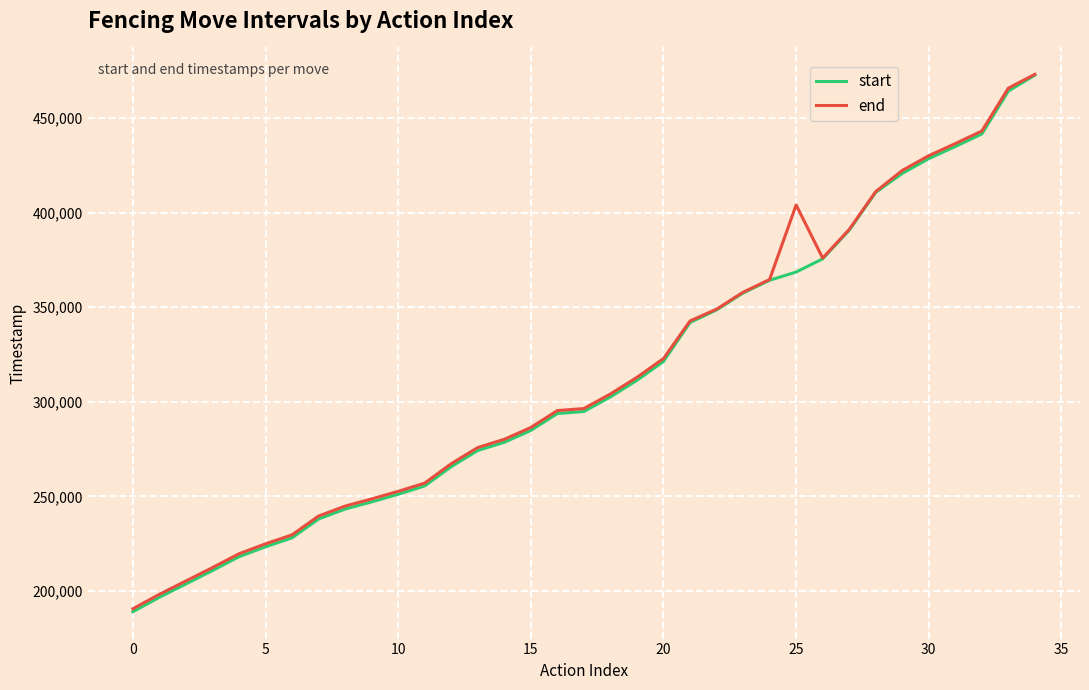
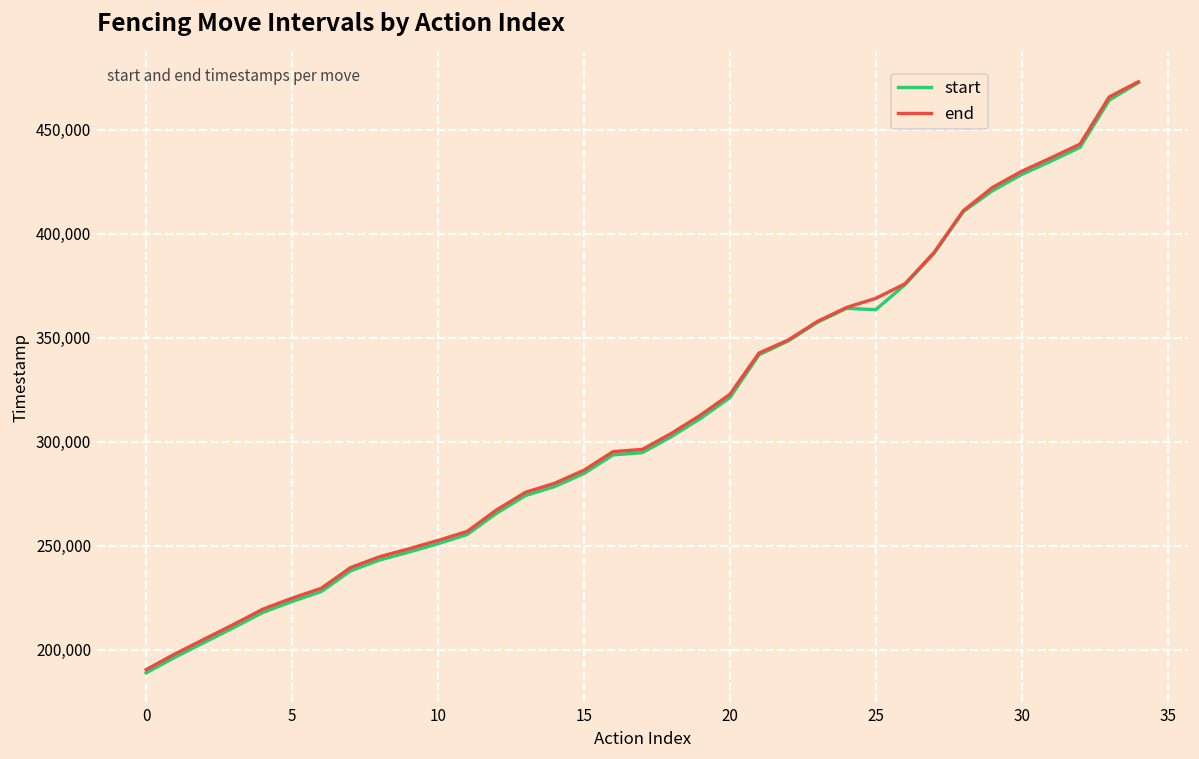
  {
    "start": {
      "0": "189,000",
      "5": "223,000",
      "10": "251,000",
      "15": "285,000",
      "20": "321,000",
-     "25": "369,000",
+     "25": "364,000",
      "30": "429,000"
    },
    "end": {
      "0": "191,000",
      "5": "225,000",
      "10": "253,000",
      "15": "286,000",
      "20": "323,000",
-     "25": "404,000",
+     "25": "369,000",
      "30": "430,000"
    }
  }
